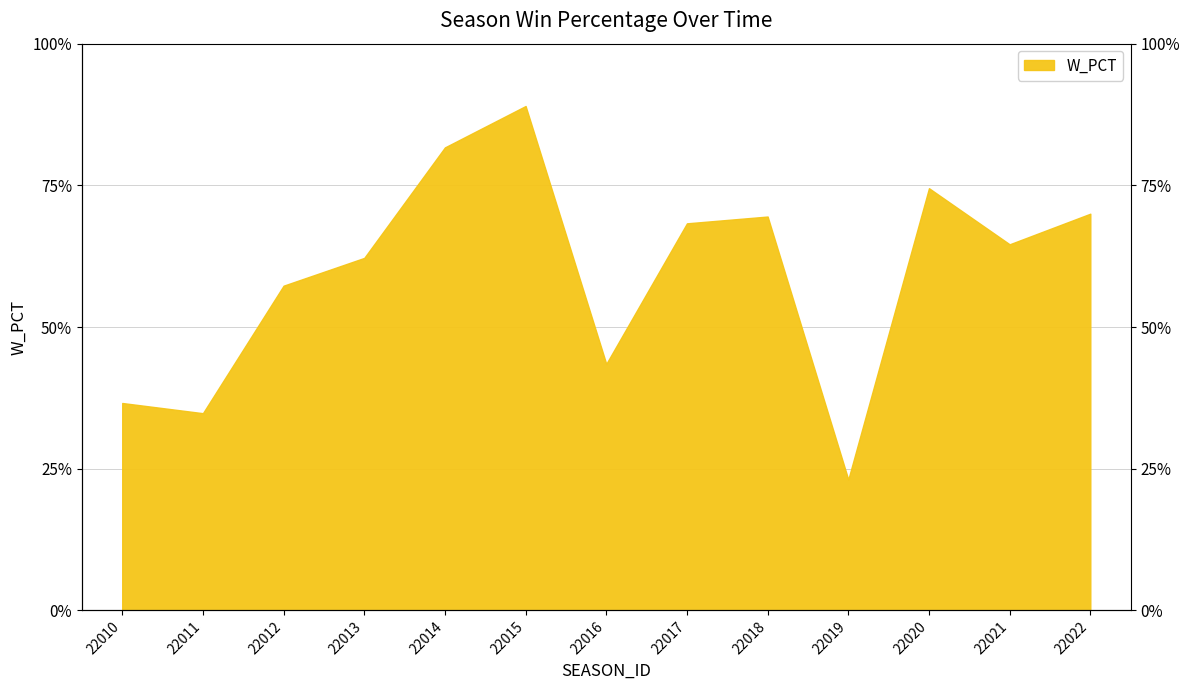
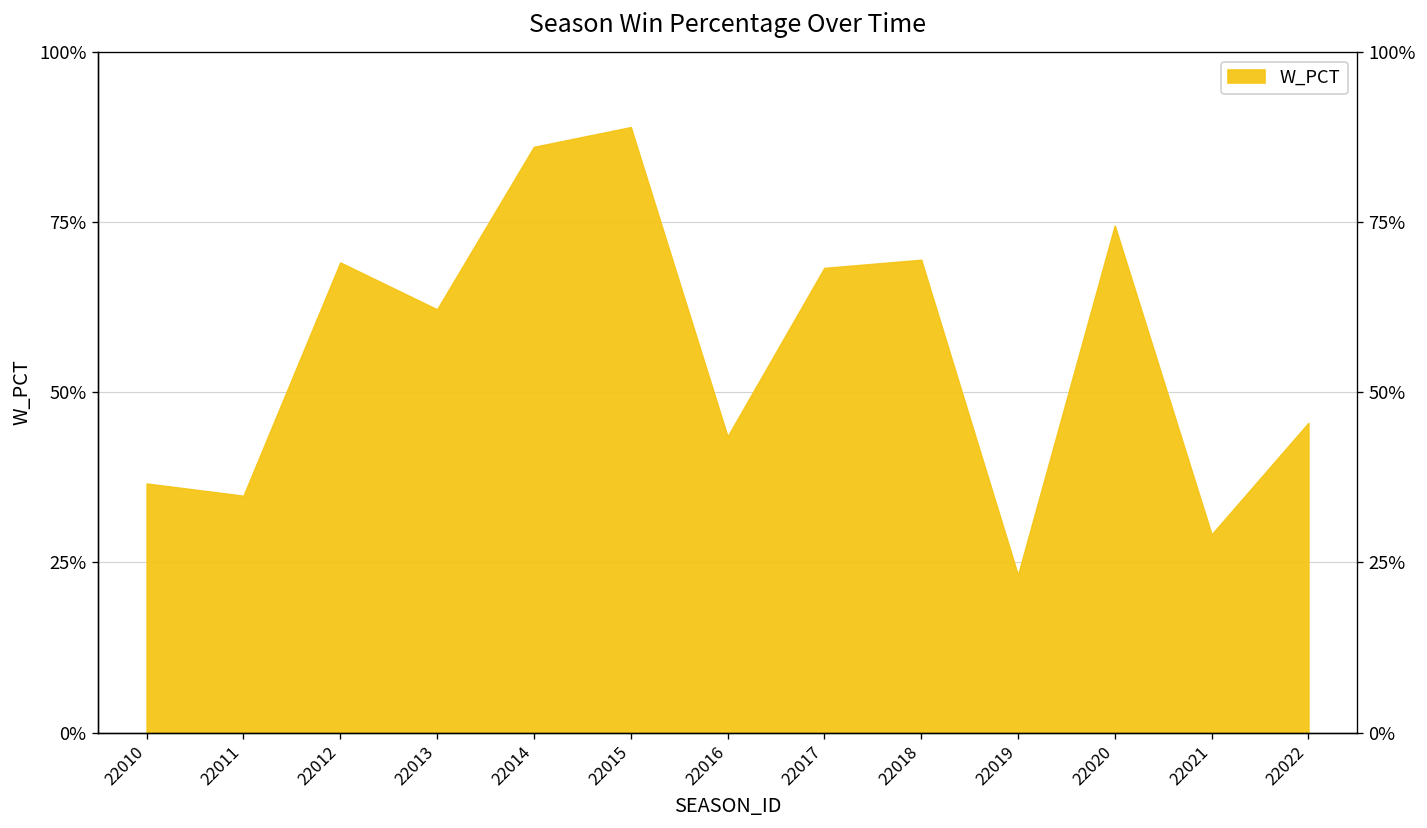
  {
    "22010": "37%",
    "22011": "35%",
-   "22012": "57%",
+   "22012": "69%",
    "22013": "62%",
-   "22014": "82%",
+   "22014": "86%",
    "22015": "89%",
    "22016": "44%",
    "22017": "68%",
    "22018": "70%",
    "22019": "23%",
    "22020": "75%",
-   "22021": "65%",
-   "22022": "70%"
+   "22021": "29%",
+   "22022": "46%"
  }
